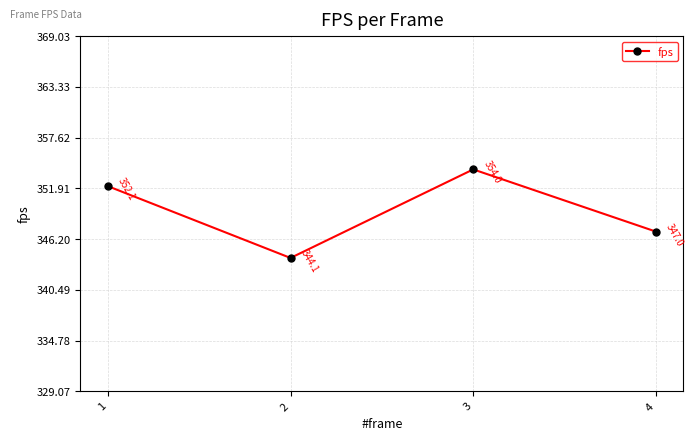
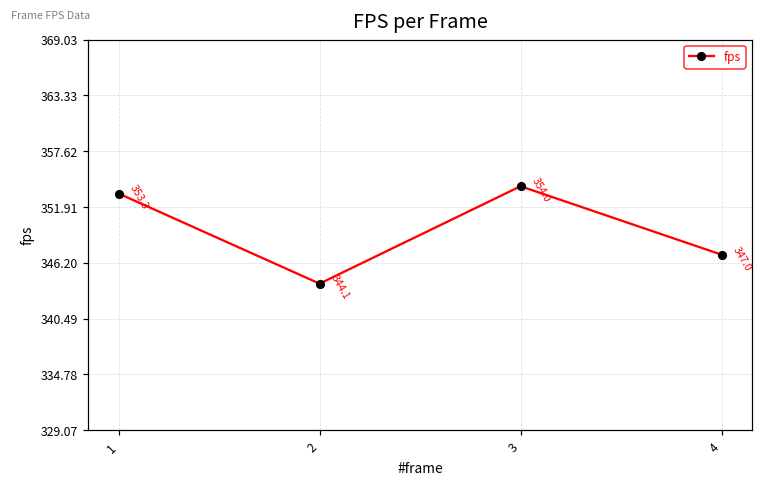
  {
-   "1": 352.1,
+   "1": 353.3,
    "2": 344.1,
    "3": 354.0,
    "4": 347.0
  }
